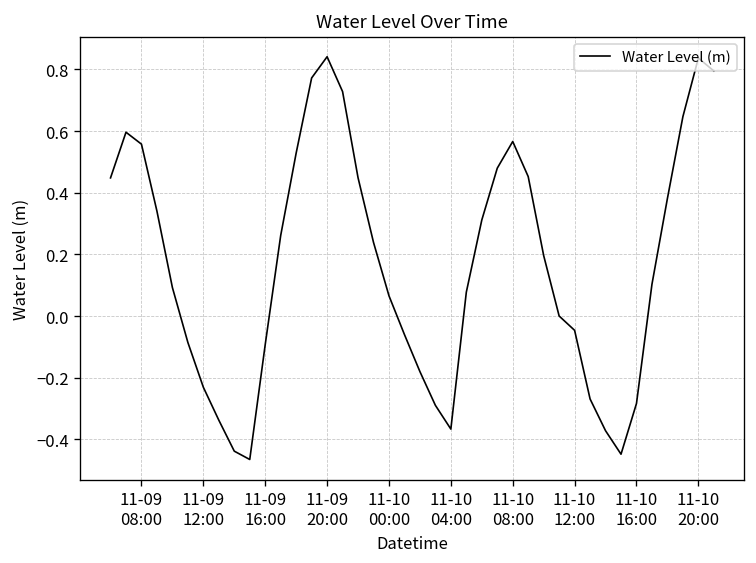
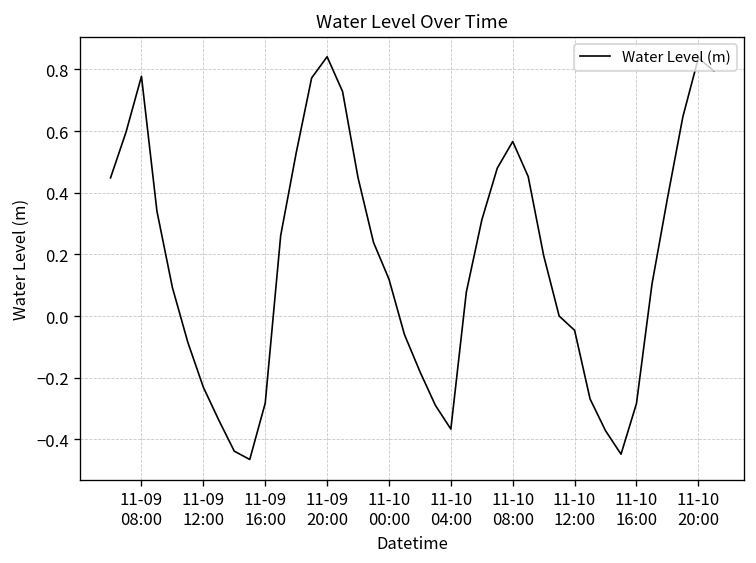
  {
-   "11-09 08:00": 0.56,
+   "11-09 08:00": 0.78,
    "11-09 12:00": -0.23,
-   "11-09 16:00": -0.09,
+   "11-09 16:00": -0.28,
    "11-09 20:00": 0.84,
-   "11-10 00:00": 0.07,
+   "11-10 00:00": 0.12,
    "11-10 04:00": -0.37,
    "11-10 08:00": 0.57,
    "11-10 12:00": -0.05,
    "11-10 16:00": -0.28
  }
